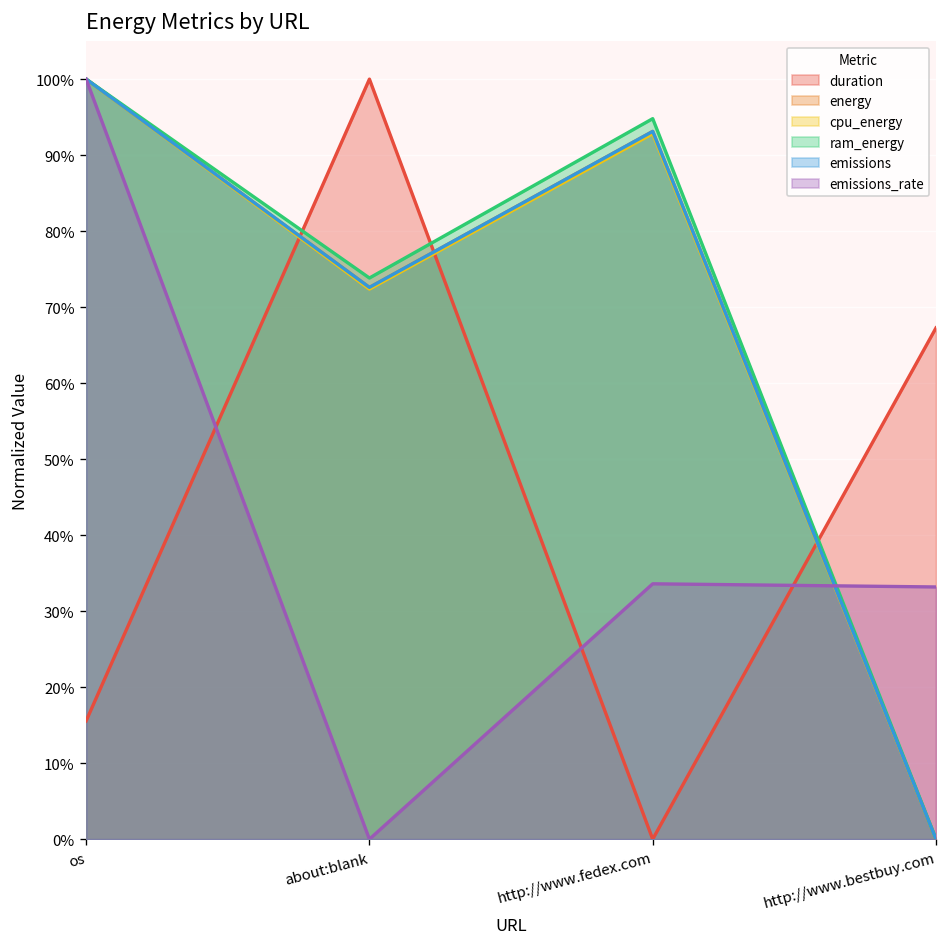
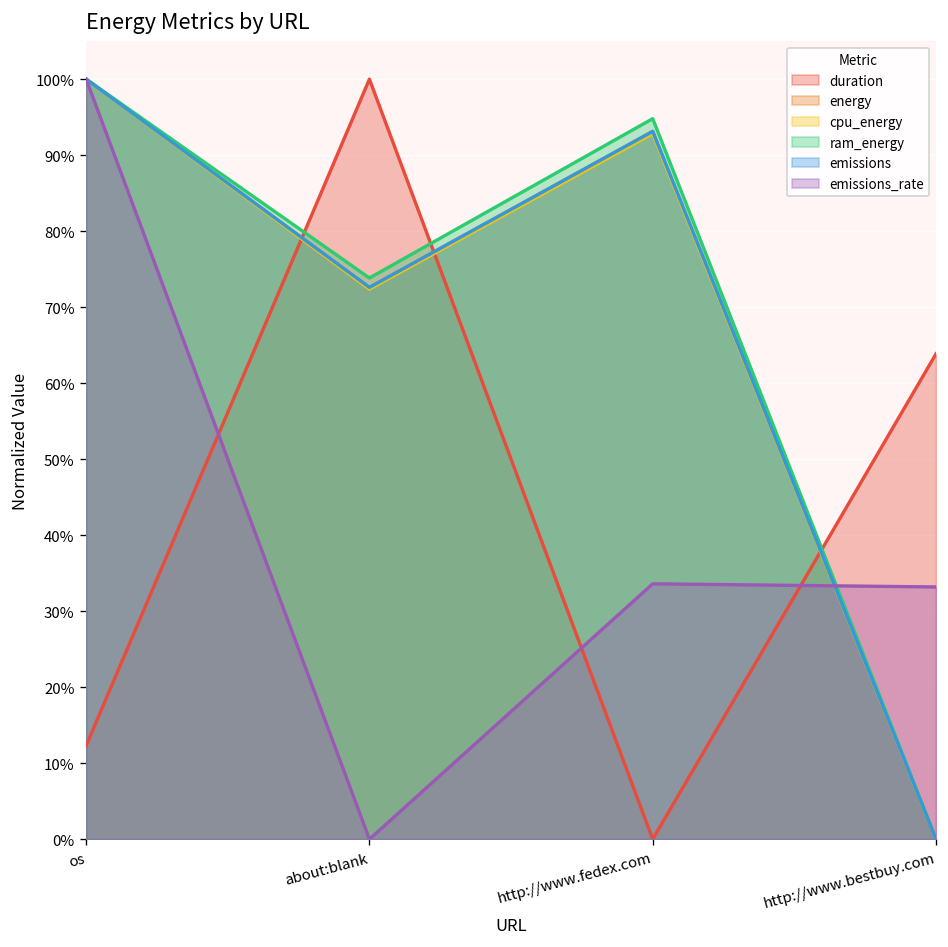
  {
    "duration": {
-     "os": "16%",
+     "os": "12%",
      "about:blank": "100%",
      "http://www.fedex.com": "0%",
-     "http://www.bestbuy.com": "67%"
+     "http://www.bestbuy.com": "64%"
    },
    "ram_energy": {
      "about:blank": "74%",
      "http://www.fedex.com": "95%"
    },
    "emissions_rate": {
      "about:blank": "0%",
      "http://www.fedex.com": "34%",
      "http://www.bestbuy.com": "33%"
    }
  }
